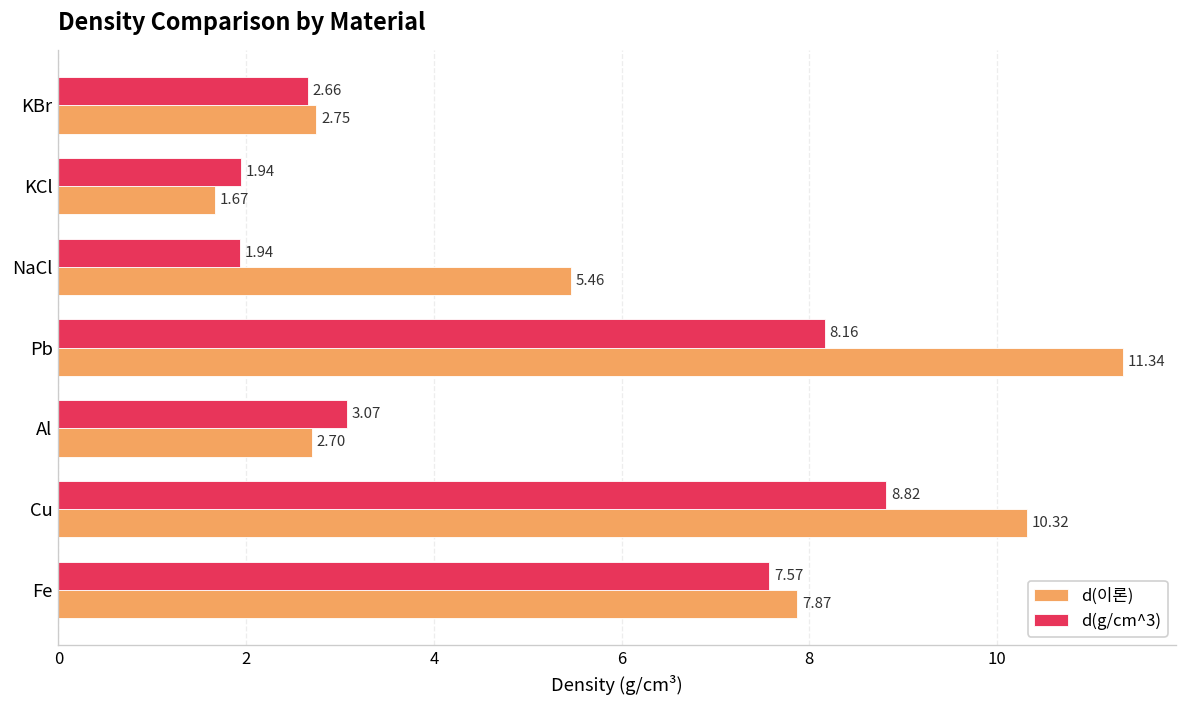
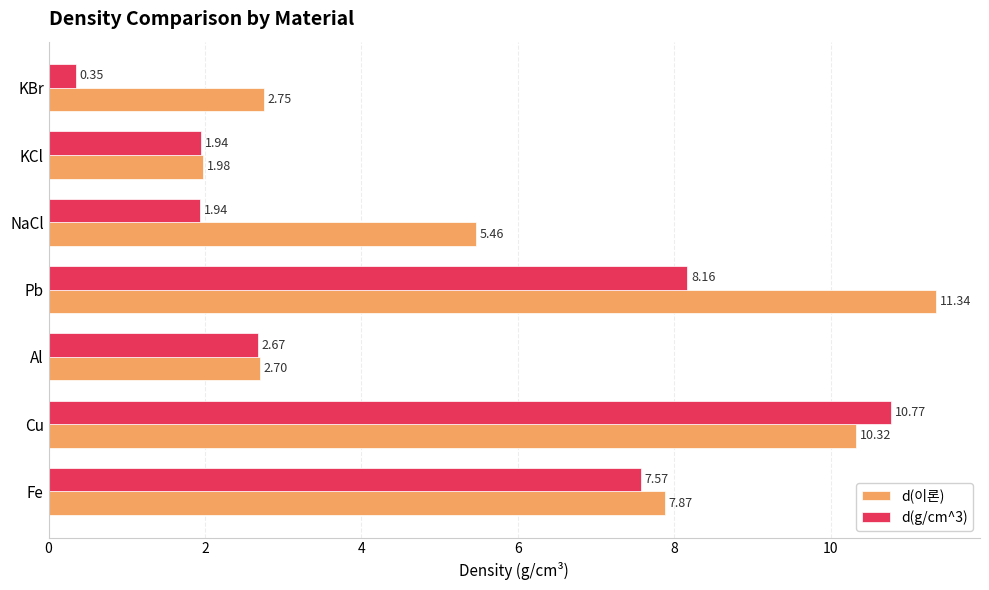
  {
    "d(이론)": {
      "KBr": 2.75,
-     "KCl": 1.67,
+     "KCl": 1.98,
      "NaCl": 5.46,
      "Pb": 11.34,
      "Al": 2.70,
      "Cu": 10.32,
      "Fe": 7.87
    },
    "d(g/cm^3)": {
-     "KBr": 2.66,
+     "KBr": 0.35,
      "KCl": 1.94,
      "NaCl": 1.94,
      "Pb": 8.16,
-     "Al": 3.07,
-     "Cu": 8.82,
+     "Al": 2.67,
+     "Cu": 10.77,
      "Fe": 7.57
    }
  }
